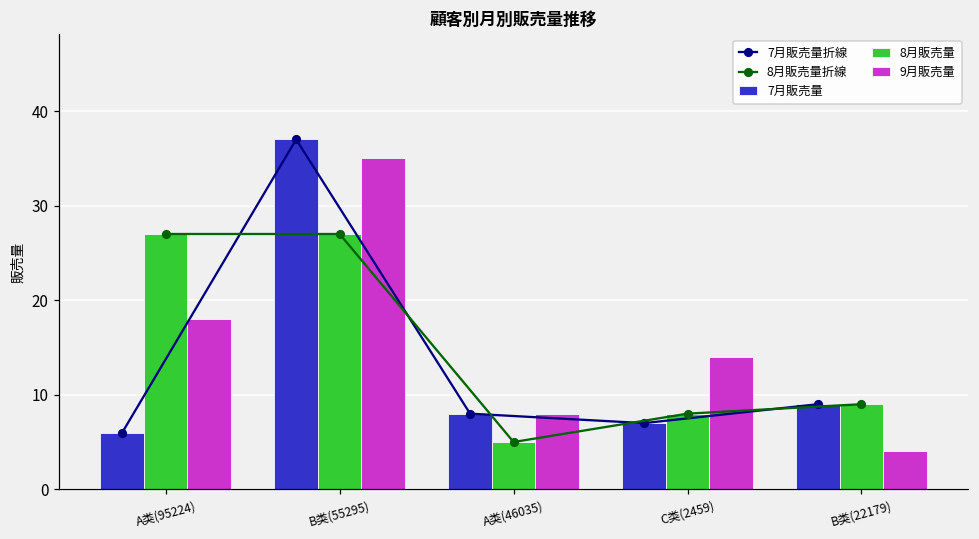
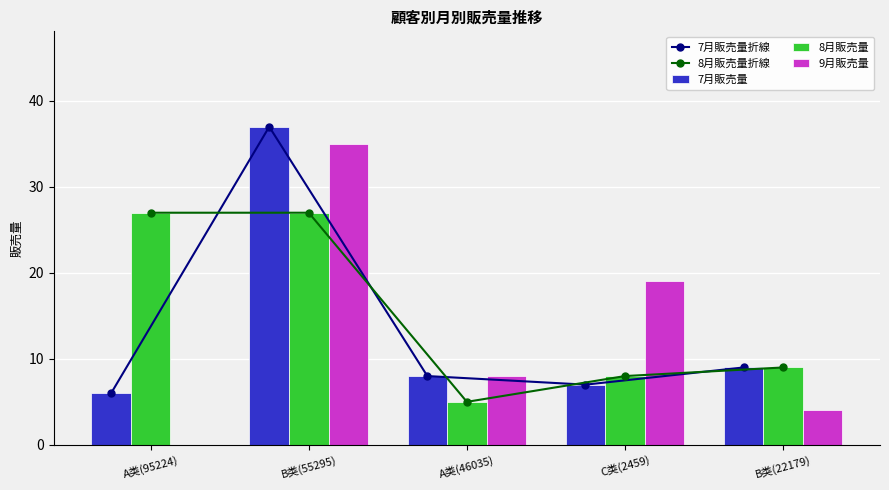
  {
    "7月販売量": {
      "A类(95224)": 6,
      "B类(55295)": 37,
      "A类(46035)": 8,
      "C类(2459)": 7,
      "B类(22179)": 9
    },
    "8月販売量": {
      "A类(95224)": 27,
      "B类(55295)": 27,
      "A类(46035)": 5,
      "C类(2459)": 8,
      "B类(22179)": 9
    },
    "9月販売量": {
-     "A类(95224)": 18,
+     "A类(95224)": 0,
      "B类(55295)": 35,
      "A类(46035)": 8,
-     "C类(2459)": 14,
+     "C类(2459)": 19,
      "B类(22179)": 4
    }
  }
